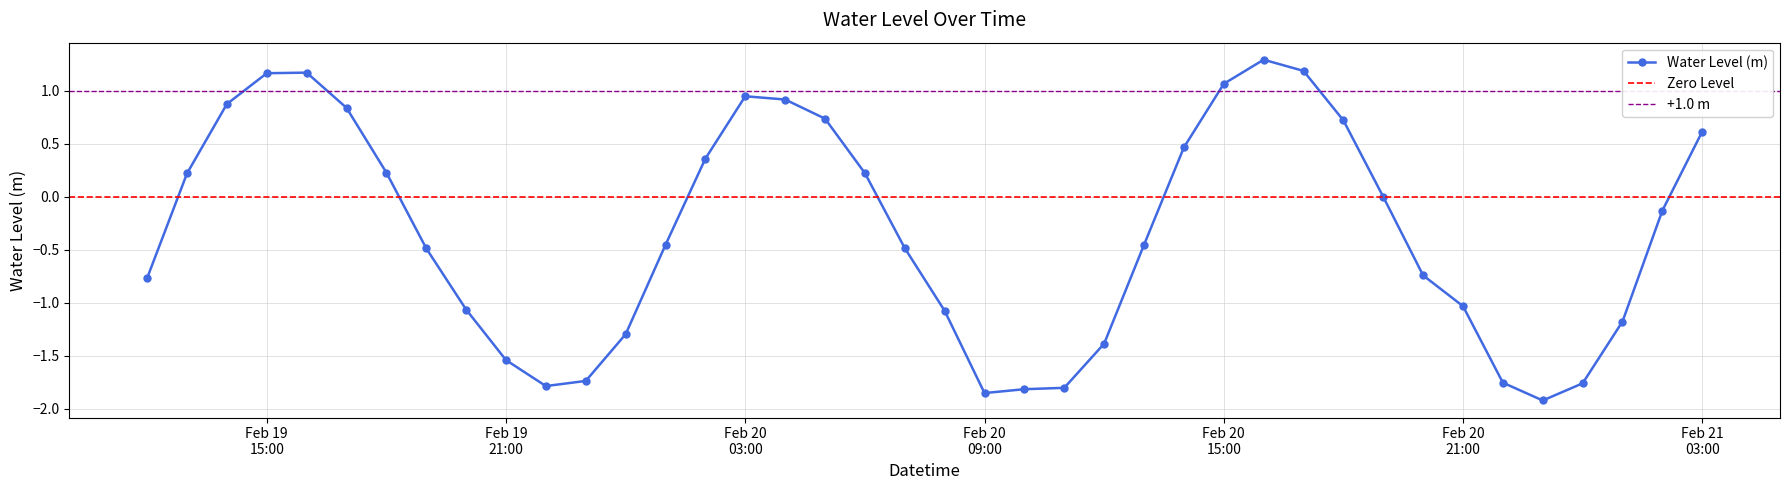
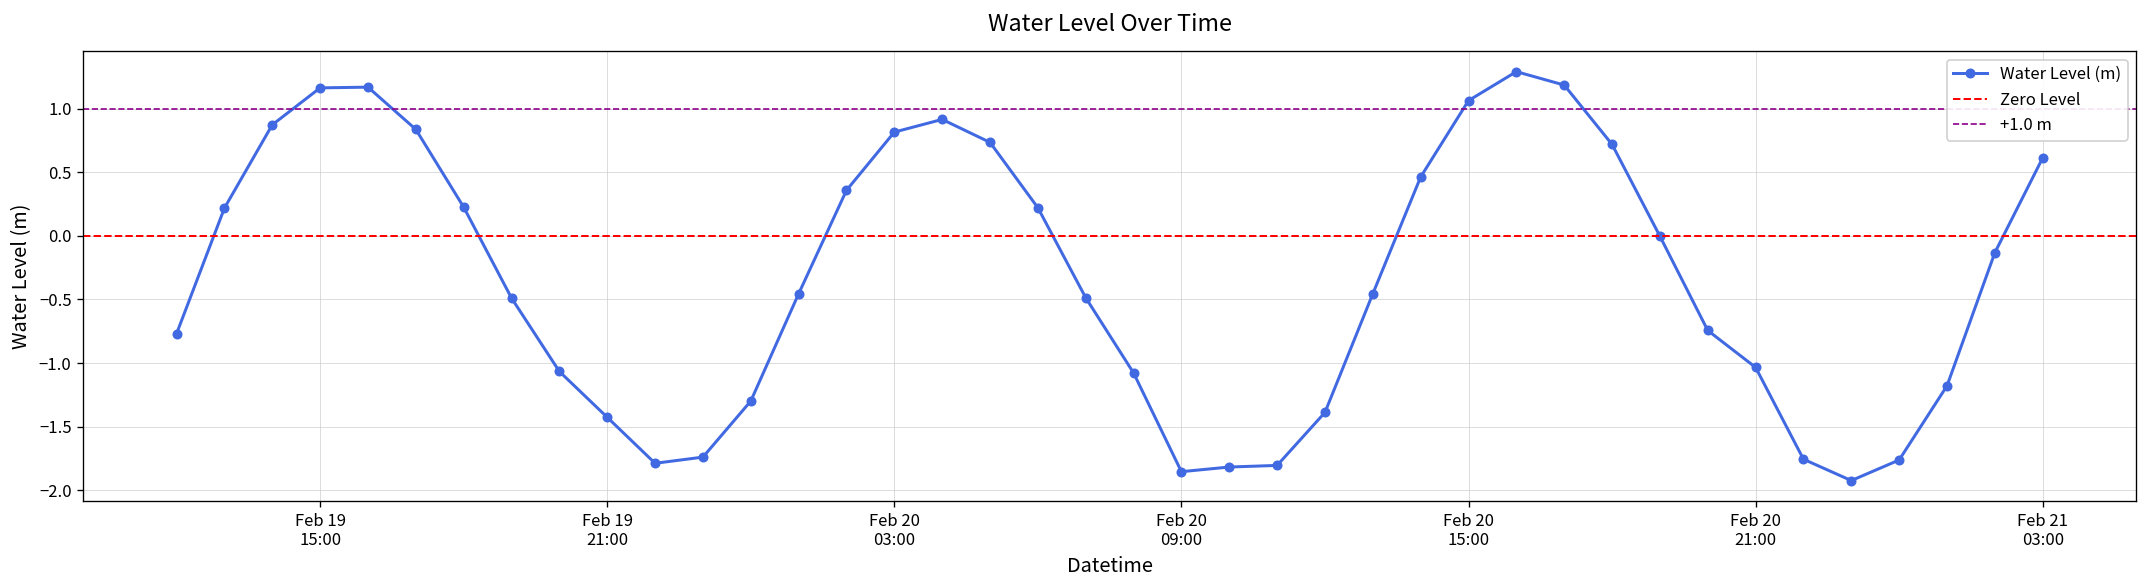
  {
    "Feb 19 15:00": 1.16,
-   "Feb 19 21:00": -1.54,
-   "Feb 20 03:00": 0.95,
+   "Feb 19 21:00": -1.43,
+   "Feb 20 03:00": 0.82,
    "Feb 20 09:00": -1.85,
    "Feb 20 15:00": 1.06,
    "Feb 20 21:00": -1.03,
    "Feb 21 03:00": 0.61
  }
